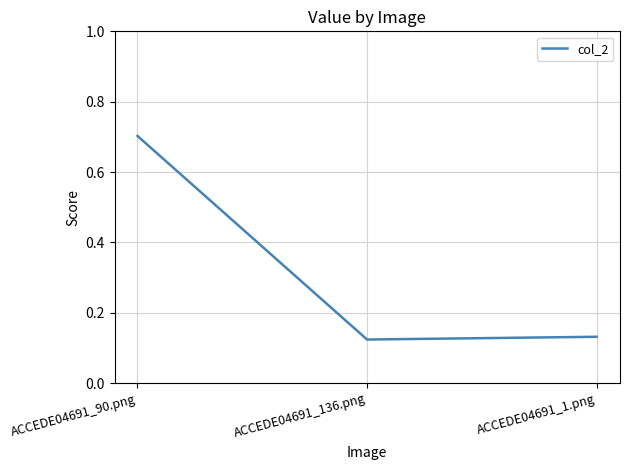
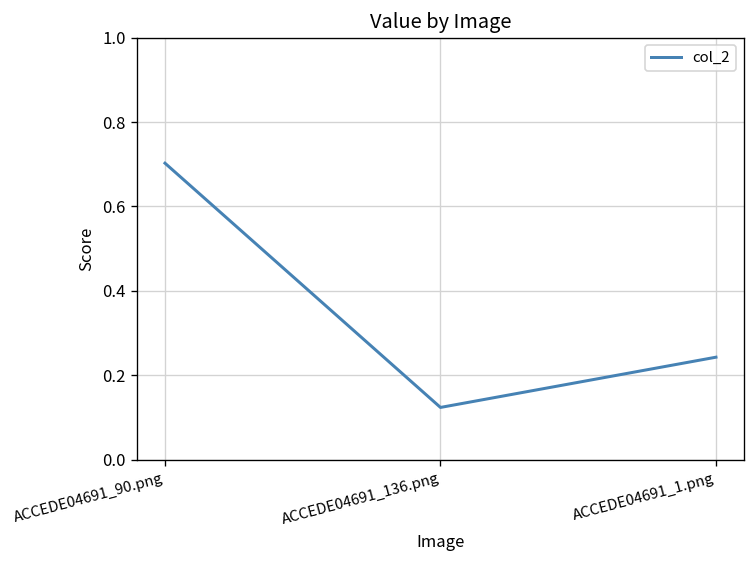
  {
    "ACCEDE04691_90.png": 0.70,
    "ACCEDE04691_136.png": 0.12,
-   "ACCEDE04691_1.png": 0.13
+   "ACCEDE04691_1.png": 0.24
  }
